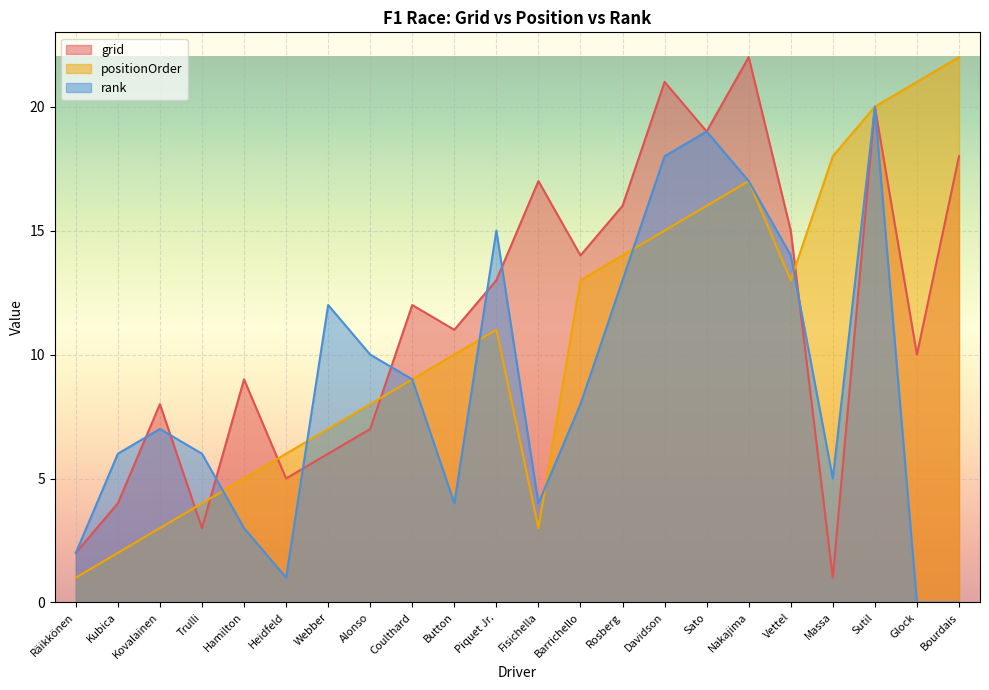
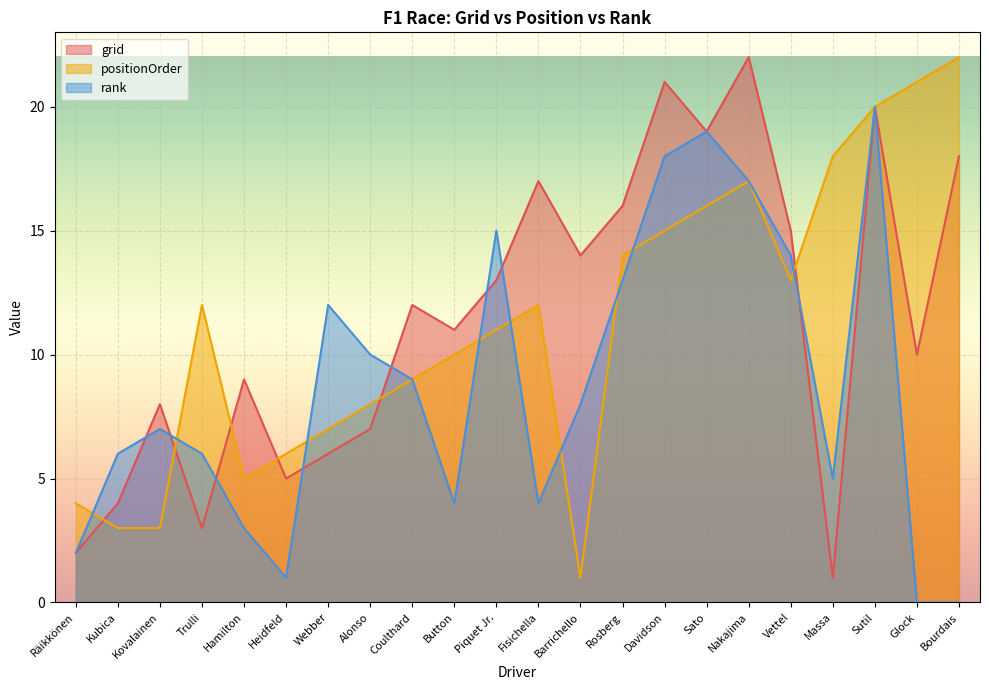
  {
    "grid": {
      "Kubica": 4,
      "Kovalainen": 8,
      "Trulli": 3,
      "Hamilton": 9,
      "Heidfeld": 5,
      "Webber": 6,
      "Alonso": 7,
      "Coulthard": 12,
      "Button": 11,
      "Piquet Jr.": 13,
      "Fisichella": 17,
      "Barrichello": 14,
      "Rosberg": 16,
      "Davidson": 21,
      "Nakajima": 22,
      "Vettel": 15,
      "Massa": 1,
      "Glock": 10,
      "Bourdais": 18
    },
    "positionOrder": {
-     "Räikkönen": 1,
-     "Kubica": 2,
+     "Räikkönen": 4,
+     "Kubica": 3,
      "Kovalainen": 3,
-     "Trulli": 4,
+     "Trulli": 12,
      "Hamilton": 5,
      "Heidfeld": 6,
      "Webber": 7,
      "Alonso": 8,
      "Button": 10,
      "Piquet Jr.": 11,
-     "Fisichella": 3,
-     "Barrichello": 13,
+     "Fisichella": 12,
+     "Barrichello": 1,
      "Rosberg": 14,
      "Davidson": 15,
      "Sato": 16,
      "Vettel": 13,
      "Massa": 18,
      "Glock": 21,
      "Bourdais": 22
    },
    "rank": {
      "Kubica": 6,
      "Kovalainen": 7,
      "Trulli": 6,
      "Hamilton": 3,
      "Heidfeld": 1,
      "Webber": 12,
      "Alonso": 10,
      "Button": 4,
      "Piquet Jr.": 15,
      "Fisichella": 4,
      "Barrichello": 8,
      "Rosberg": 13,
      "Davidson": 18,
      "Vettel": 14,
      "Massa": 5,
      "Glock": 0,
      "Bourdais": 0
    }
  }
